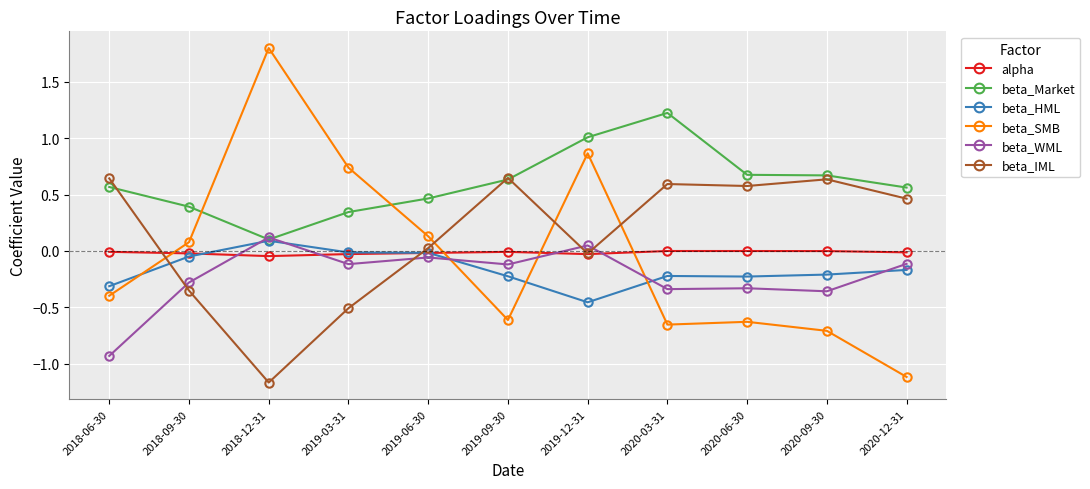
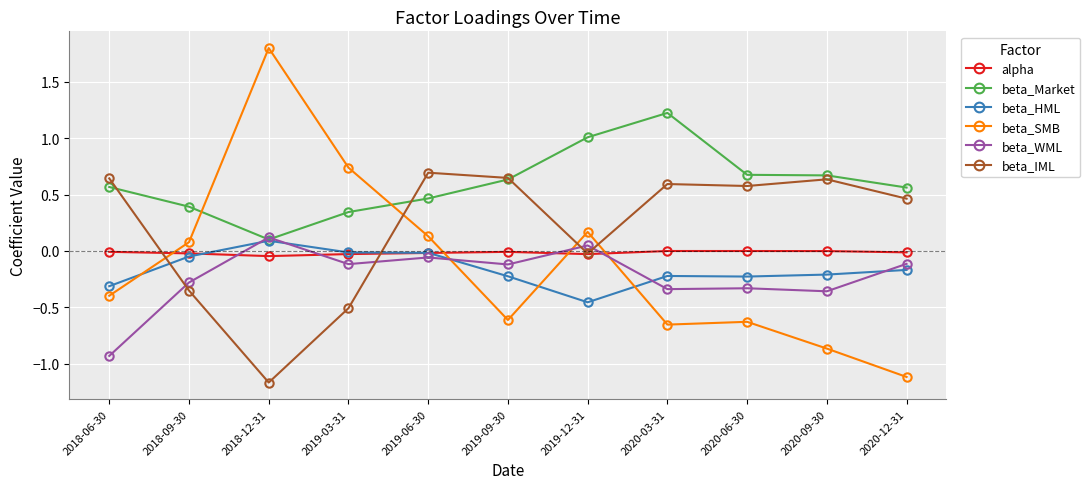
  {
    "alpha": {
      "2018-06-30": -0.01,
      "2018-09-30": -0.02,
      "2018-12-31": -0.05,
      "2019-09-30": -0.01,
      "2020-03-31": 0.00,
      "2020-06-30": 0.00,
      "2020-09-30": 0.00,
      "2020-12-31": -0.01
    },
    "beta_Market": {
      "2018-06-30": 0.57,
      "2018-09-30": 0.39,
      "2019-03-31": 0.34,
      "2019-06-30": 0.47,
      "2019-12-31": 1.01,
      "2020-03-31": 1.22,
      "2020-06-30": 0.68,
      "2020-09-30": 0.67,
      "2020-12-31": 0.56
    },
    "beta_HML": {
      "2018-06-30": -0.31,
      "2018-09-30": -0.05,
      "2019-09-30": -0.22,
      "2019-12-31": -0.46,
      "2020-03-31": -0.22,
      "2020-06-30": -0.23,
      "2020-09-30": -0.21,
      "2020-12-31": -0.17
    },
    "beta_SMB": {
      "2018-06-30": -0.40,
      "2018-09-30": 0.08,
      "2018-12-31": 1.80,
      "2019-03-31": 0.74,
      "2019-06-30": 0.13,
      "2019-09-30": -0.61,
-     "2019-12-31": 0.87,
+     "2019-12-31": 0.17,
      "2020-03-31": -0.65,
      "2020-06-30": -0.63,
-     "2020-09-30": -0.71,
+     "2020-09-30": -0.87,
      "2020-12-31": -1.12
    },
    "beta_WML": {
      "2018-06-30": -0.93,
      "2018-09-30": -0.28,
      "2019-03-31": -0.12,
      "2019-06-30": -0.06,
      "2019-09-30": -0.12,
      "2019-12-31": 0.05,
      "2020-03-31": -0.34,
      "2020-06-30": -0.33,
      "2020-09-30": -0.36,
      "2020-12-31": -0.11
    },
    "beta_IML": {
      "2018-06-30": 0.64,
      "2018-09-30": -0.35,
      "2018-12-31": -1.17,
      "2019-03-31": -0.51,
-     "2019-06-30": 0.03,
+     "2019-06-30": 0.69,
      "2020-03-31": 0.59,
      "2020-06-30": 0.58,
      "2020-09-30": 0.64,
      "2020-12-31": 0.46
    }
  }
